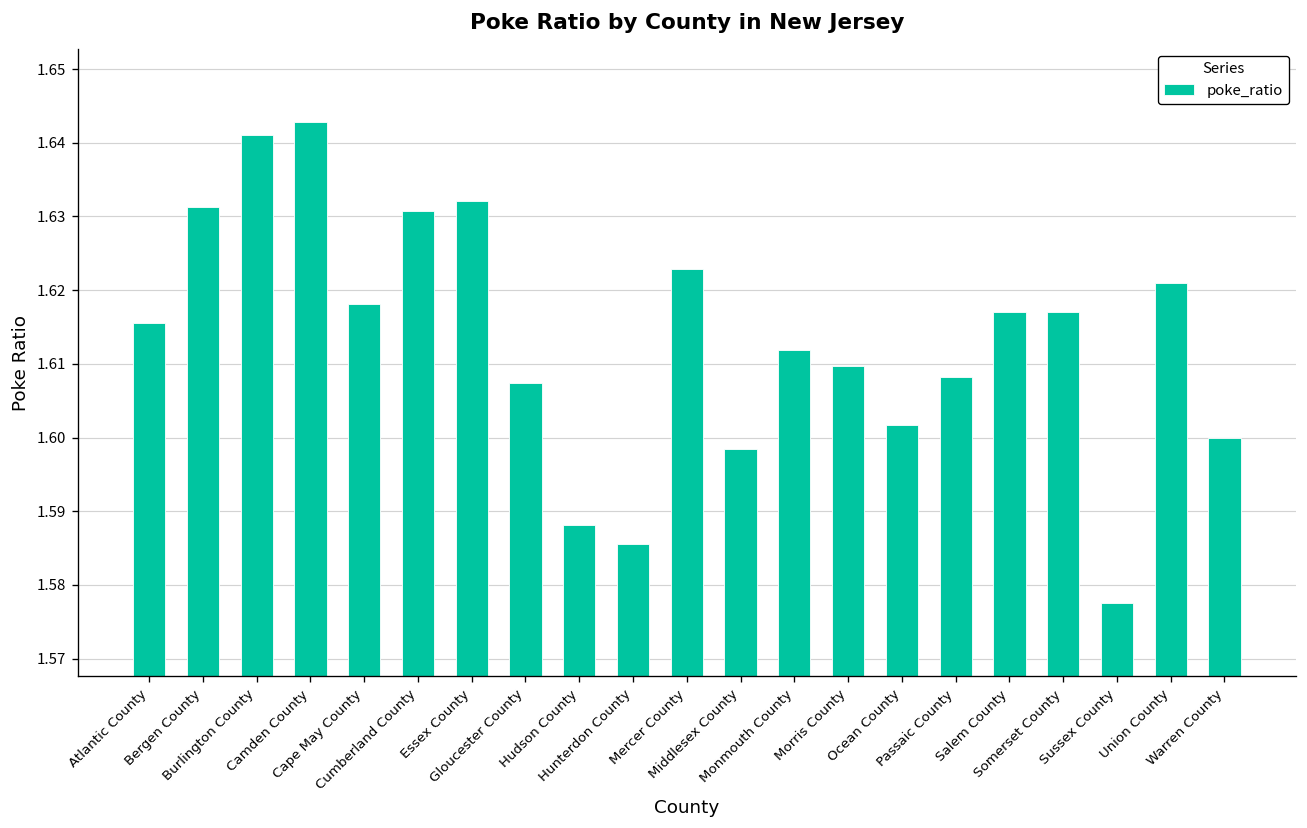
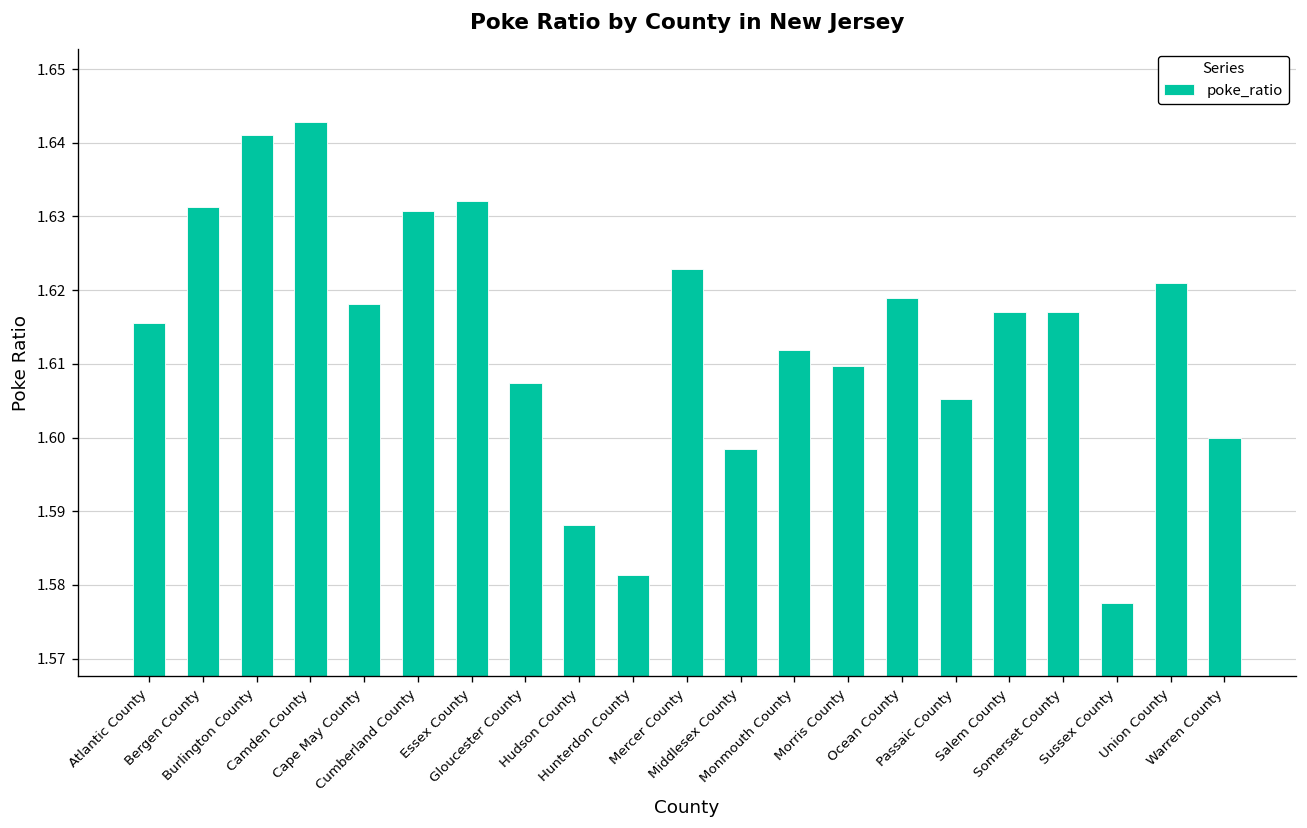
  {
    "Atlantic County": 1.616,
    "Bergen County": 1.631,
    "Burlington County": 1.641,
    "Camden County": 1.643,
    "Cape May County": 1.618,
    "Cumberland County": 1.631,
    "Essex County": 1.632,
    "Gloucester County": 1.607,
    "Hudson County": 1.588,
-   "Hunterdon County": 1.585,
+   "Hunterdon County": 1.581,
    "Mercer County": 1.623,
    "Middlesex County": 1.598,
    "Monmouth County": 1.612,
    "Morris County": 1.610,
-   "Ocean County": 1.602,
-   "Passaic County": 1.608,
+   "Ocean County": 1.619,
+   "Passaic County": 1.605,
    "Salem County": 1.617,
    "Somerset County": 1.617,
    "Sussex County": 1.578,
    "Union County": 1.621,
    "Warren County": 1.600
  }
